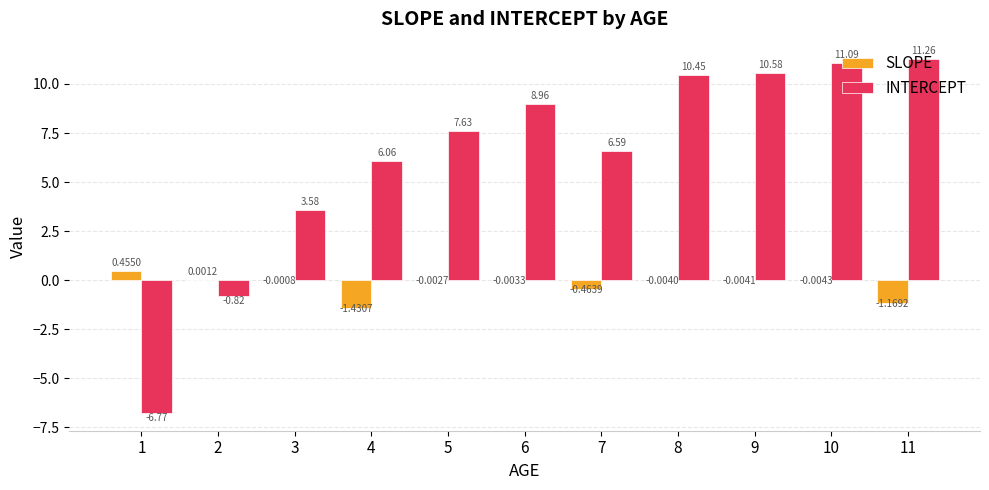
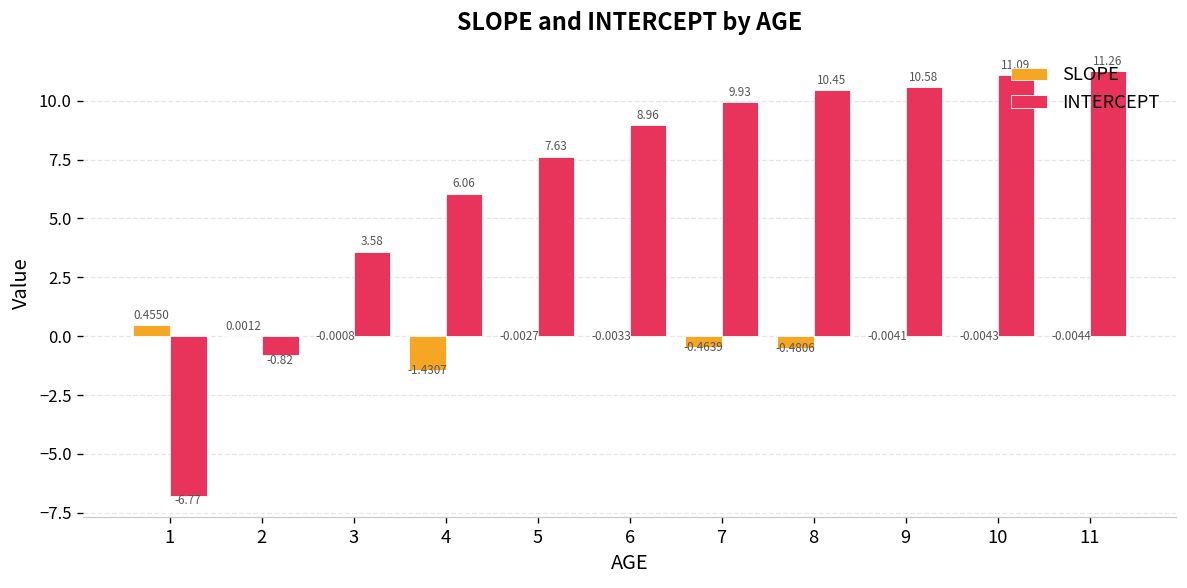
  {
    "SLOPE": {
      "1": 0.4550,
      "2": 0.0012,
      "3": -0.0008,
      "4": -1.4307,
      "5": -0.0027,
      "6": -0.0033,
      "7": -0.4639,
-     "8": -0.0040,
+     "8": -0.4806,
      "9": -0.0041,
      "10": -0.0043,
-     "11": -1.1692
+     "11": -0.0044
    },
    "INTERCEPT": {
      "1": -6.77,
      "2": -0.82,
      "3": 3.58,
      "4": 6.06,
      "5": 7.63,
      "6": 8.96,
-     "7": 6.59,
+     "7": 9.93,
      "8": 10.45,
      "9": 10.58,
      "10": 11.09,
      "11": 11.26
    }
  }
